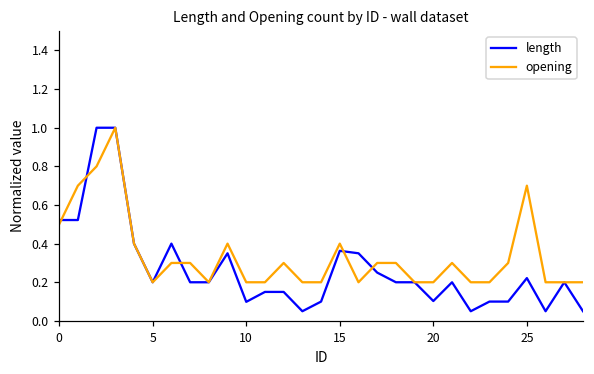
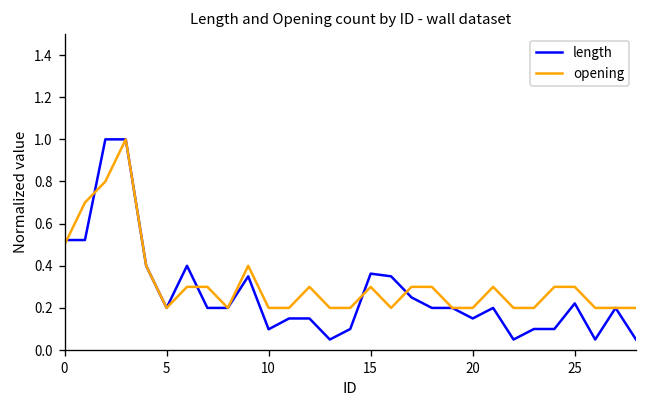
  {
    "length": {
      "0": 0.52,
      "10": 0.10,
      "15": 0.36,
-     "20": 0.10,
+     "20": 0.15,
      "25": 0.22
    },
    "opening": {
      "0": 0.50,
      "10": 0.20,
-     "15": 0.40,
+     "15": 0.30,
      "20": 0.20,
-     "25": 0.70
+     "25": 0.30
    }
  }
